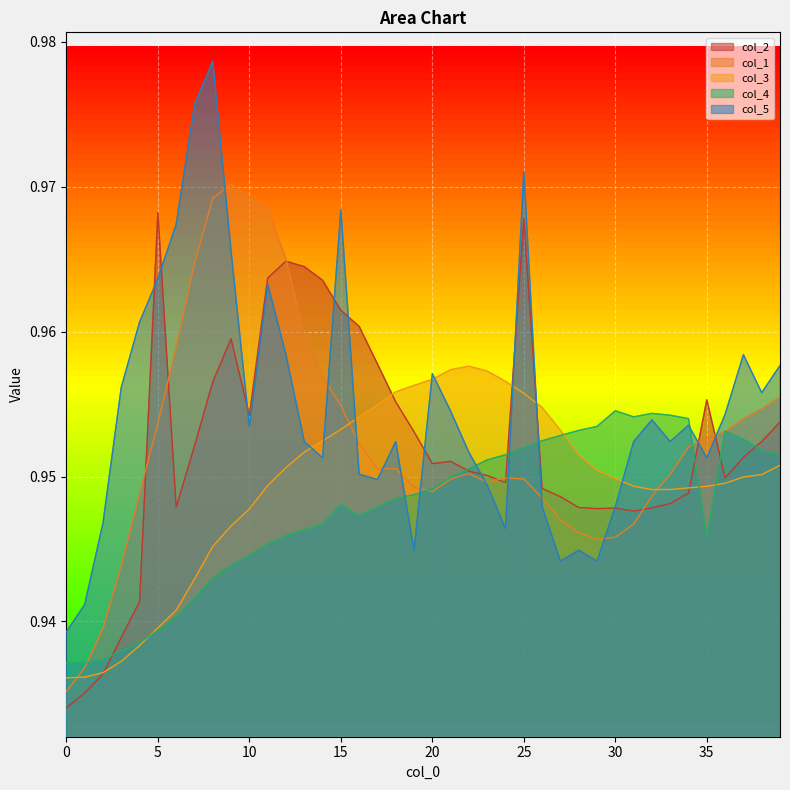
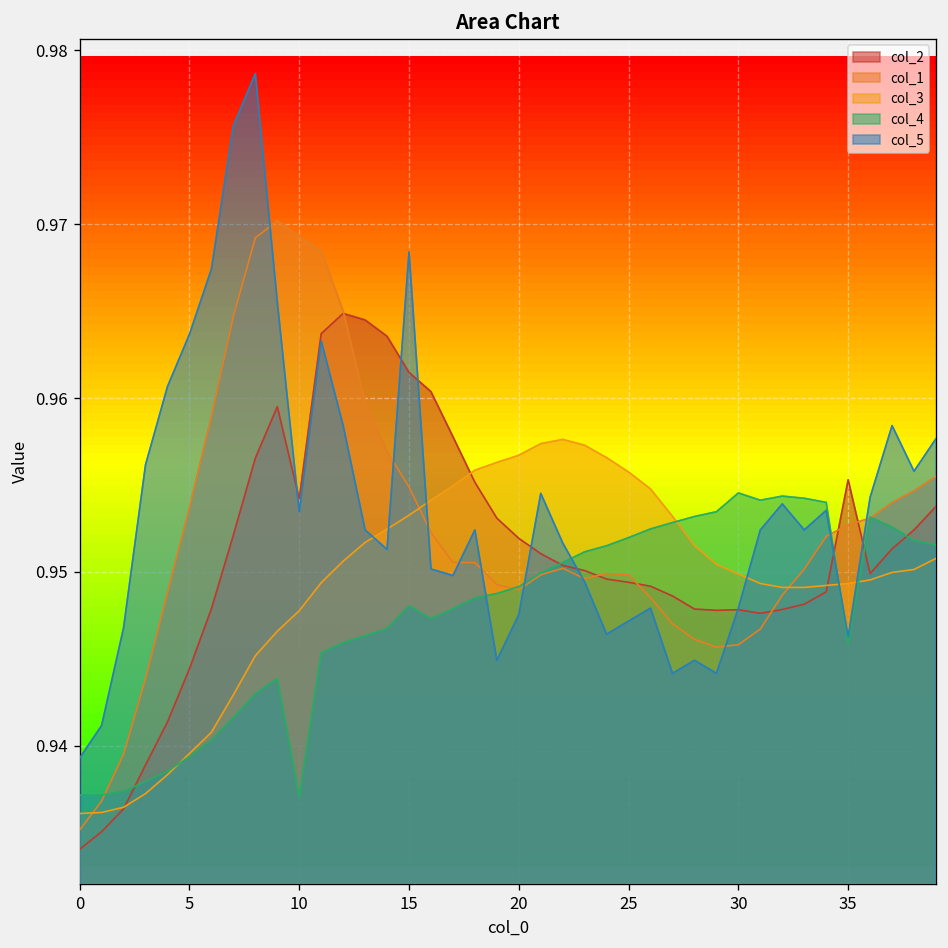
  {
    "col_2": {
      "0": 0.9340,
-     "5": 0.9682,
+     "5": 0.9444,
      "10": 0.9542,
      "15": 0.9615,
-     "20": 0.9509,
-     "25": 0.9678,
+     "20": 0.9519,
+     "25": 0.9494,
      "35": 0.9553
    },
    "col_4": {
      "0": 0.9372,
-     "10": 0.9446,
+     "10": 0.9370,
      "15": 0.9480,
      "20": 0.9492,
      "25": 0.9520,
      "30": 0.9545,
      "35": 0.9459
    },
    "col_5": {
      "0": 0.9393,
      "5": 0.9637,
      "10": 0.9535,
      "15": 0.9684,
-     "20": 0.9571,
-     "25": 0.9710,
-     "35": 0.9513
+     "20": 0.9475,
+     "25": 0.9472,
+     "35": 0.9463
    }
  }
